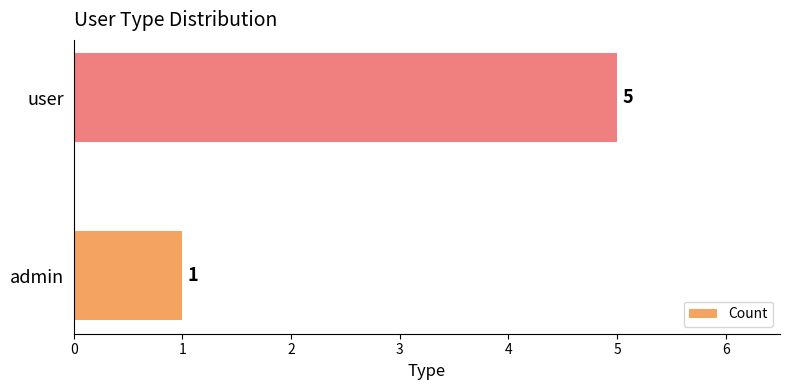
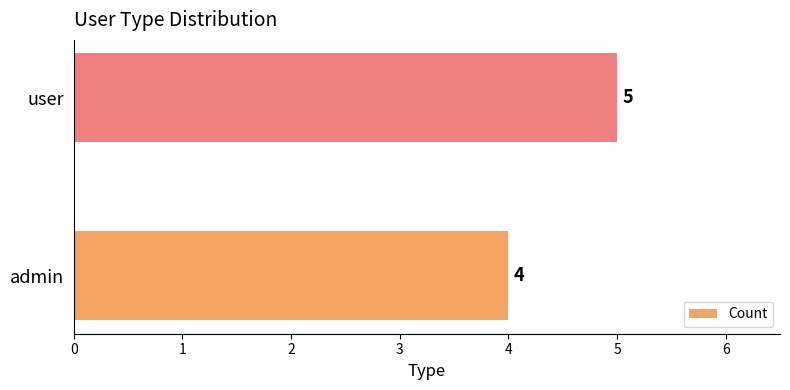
  {
    "user": 5,
-   "admin": 1
+   "admin": 4
  }
